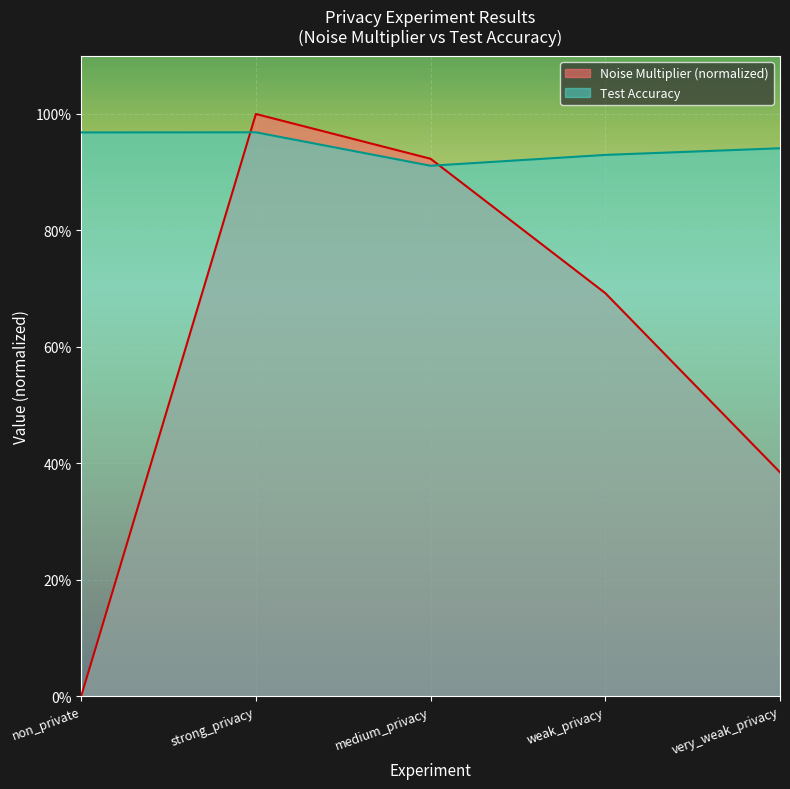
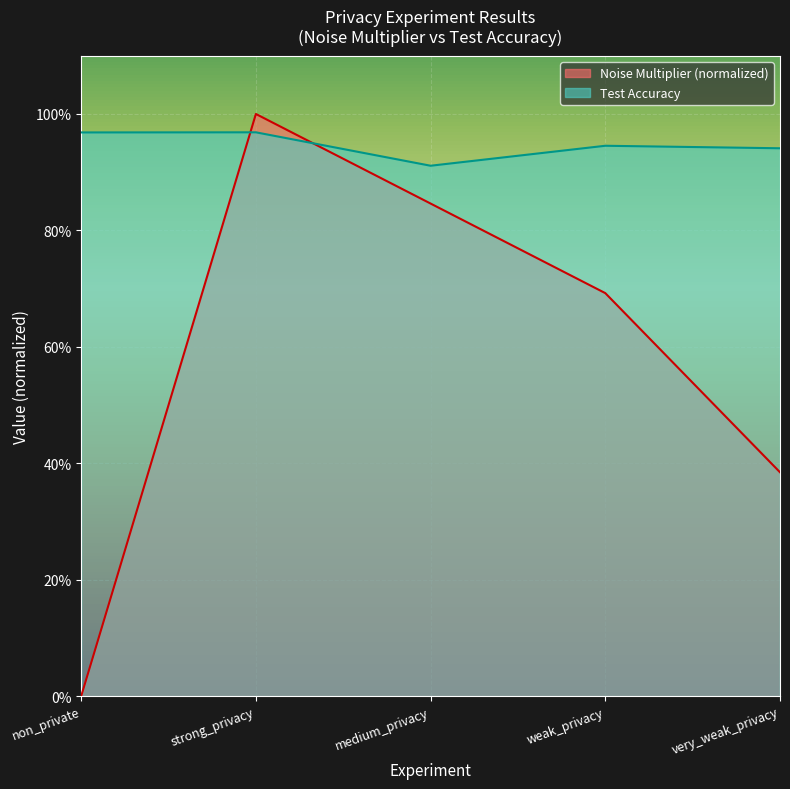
  {
    "Noise Multiplier (normalized)": {
      "non_private": "0%",
      "strong_privacy": "100%",
-     "medium_privacy": "92%",
+     "medium_privacy": "85%",
      "weak_privacy": "69%",
      "very_weak_privacy": "38%"
    },
    "Test Accuracy": {
      "non_private": "97%",
      "strong_privacy": "97%",
      "medium_privacy": "91%",
-     "weak_privacy": "93%",
+     "weak_privacy": "95%",
      "very_weak_privacy": "94%"
    }
  }
